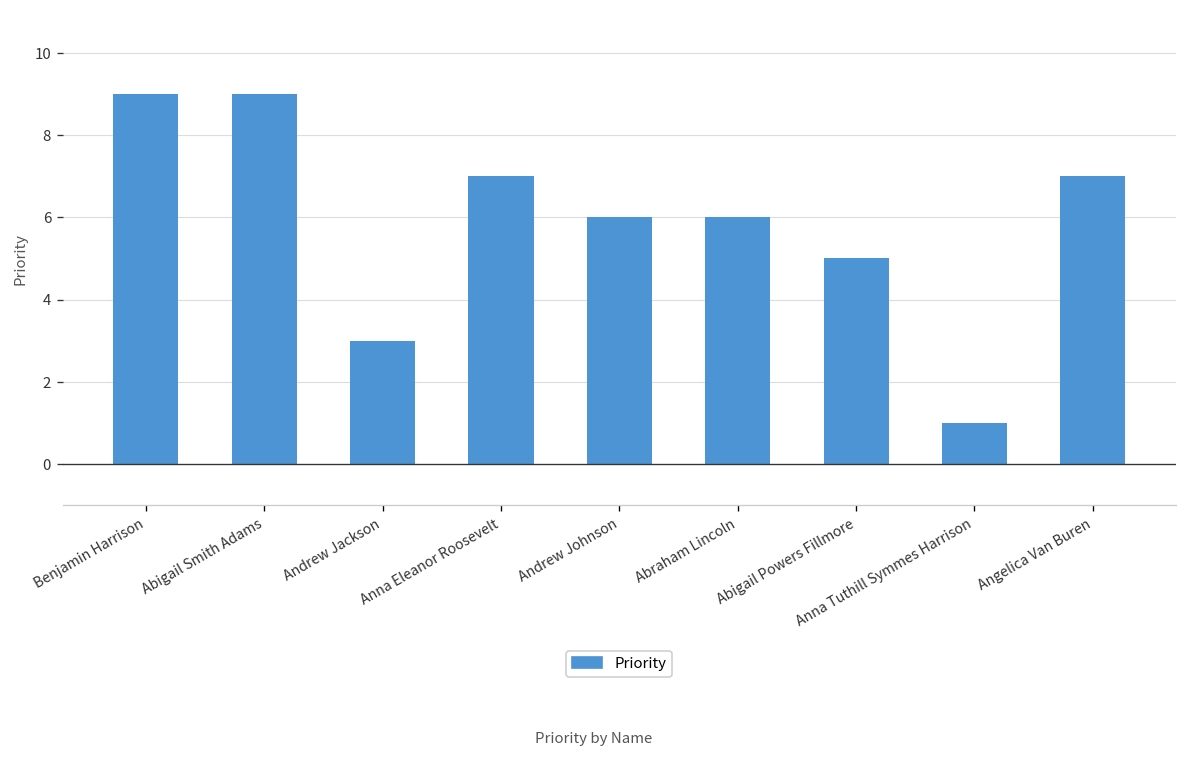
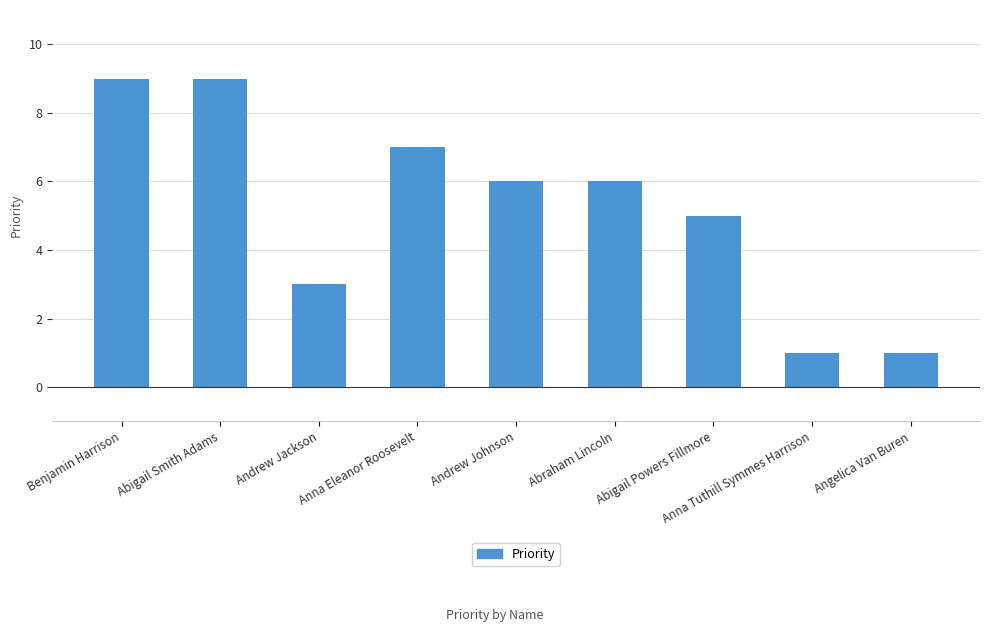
  {
    "Benjamin Harrison": 9,
    "Abigail Smith Adams": 9,
    "Andrew Jackson": 3,
    "Anna Eleanor Roosevelt": 7,
    "Andrew Johnson": 6,
    "Abraham Lincoln": 6,
    "Abigail Powers Fillmore": 5,
    "Anna Tuthill Symmes Harrison": 1,
-   "Angelica Van Buren": 7
+   "Angelica Van Buren": 1
  }
